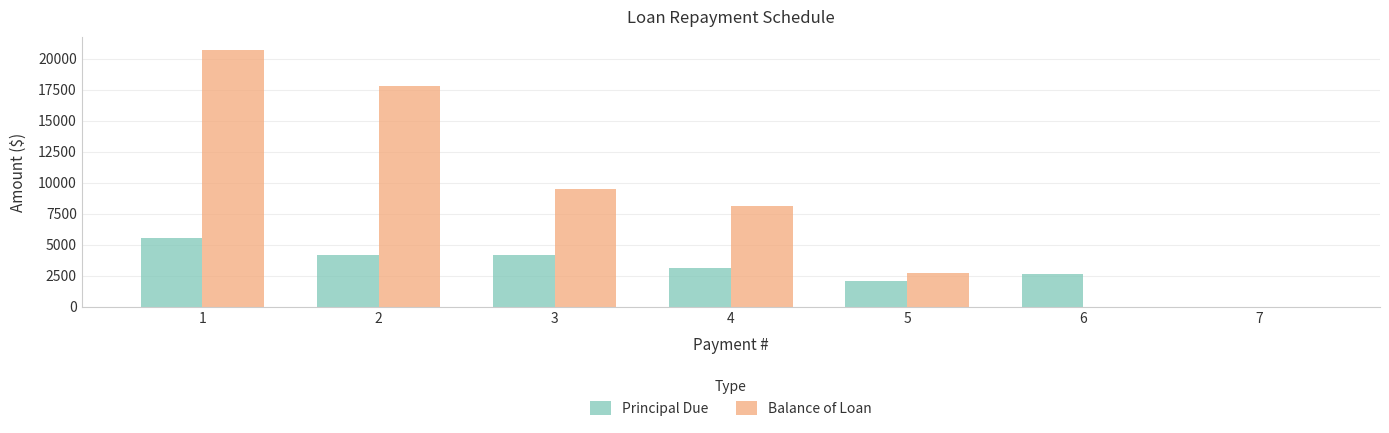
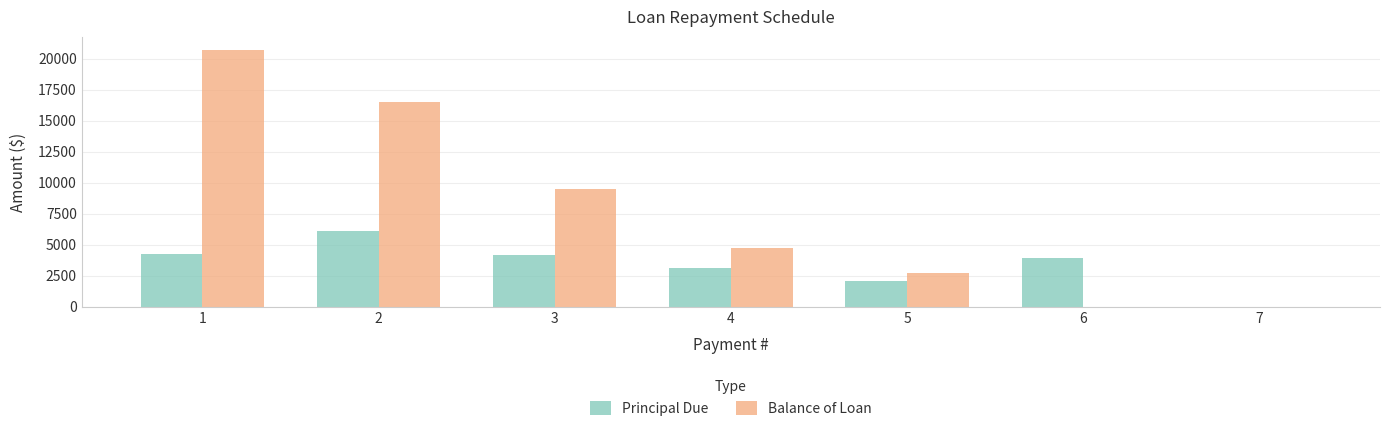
  {
    "Principal Due": {
-     "1": 5500,
-     "2": 4200,
+     "1": 4300,
+     "2": 6100,
      "3": 4200,
      "4": 3200,
      "5": 2100,
-     "6": 2600,
+     "6": 4000,
      "7": 0
    },
    "Balance of Loan": {
      "1": 20700,
-     "2": 17800,
+     "2": 16500,
      "3": 9500,
-     "4": 8200,
+     "4": 4700,
      "5": 2700,
      "6": 0,
      "7": 0
    }
  }
